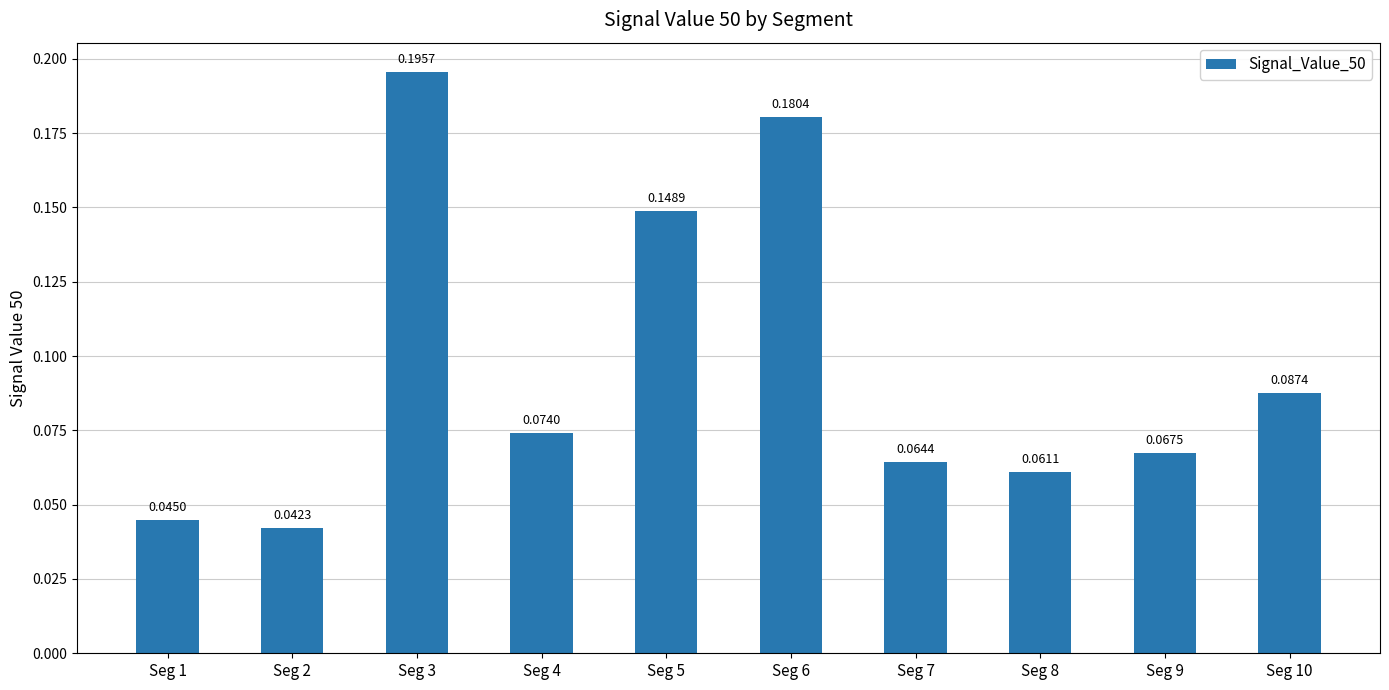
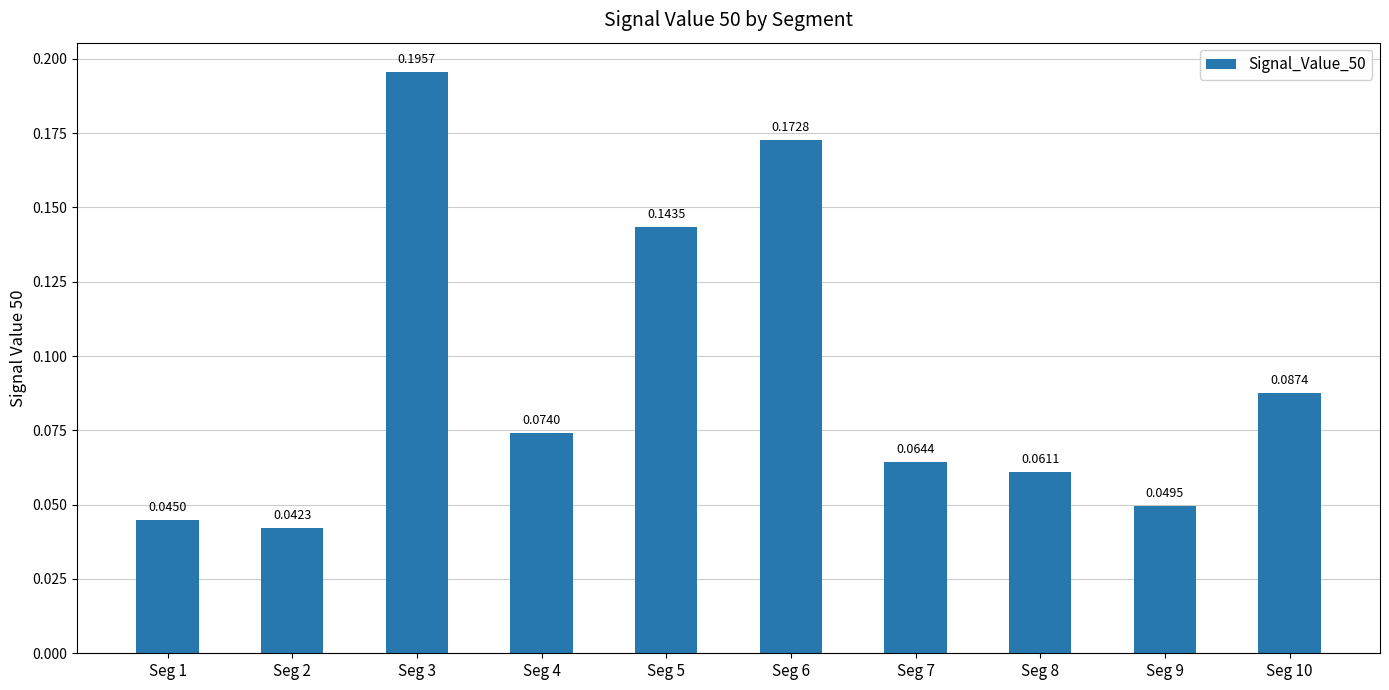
  {
    "Seg 1": 0.0450,
    "Seg 2": 0.0423,
    "Seg 3": 0.1957,
    "Seg 4": 0.0740,
-   "Seg 5": 0.1489,
-   "Seg 6": 0.1804,
+   "Seg 5": 0.1435,
+   "Seg 6": 0.1728,
    "Seg 7": 0.0644,
    "Seg 8": 0.0611,
-   "Seg 9": 0.0675,
+   "Seg 9": 0.0495,
    "Seg 10": 0.0874
  }
